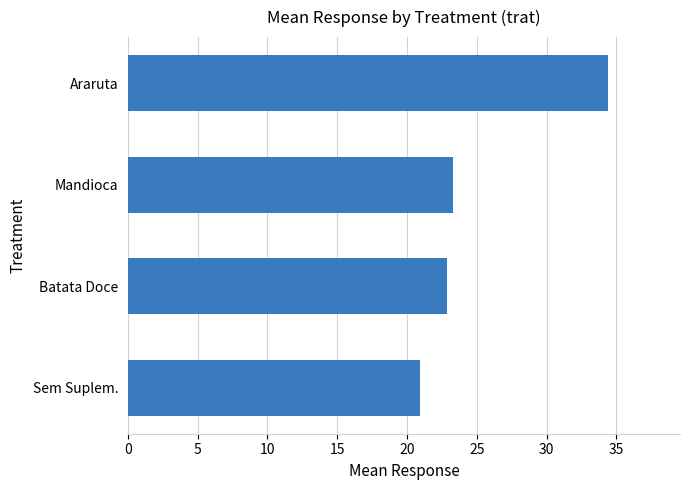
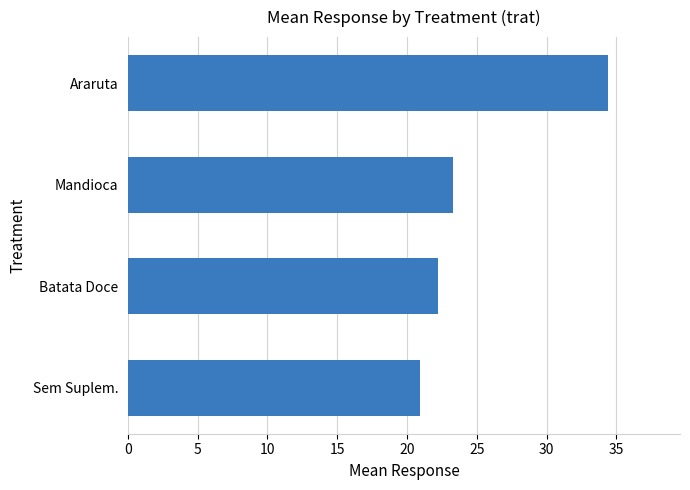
  {
    "Araruta": 34.4,
    "Mandioca": 23.3,
-   "Batata Doce": 22.8,
+   "Batata Doce": 22.2,
    "Sem Suplem.": 21.0
  }
